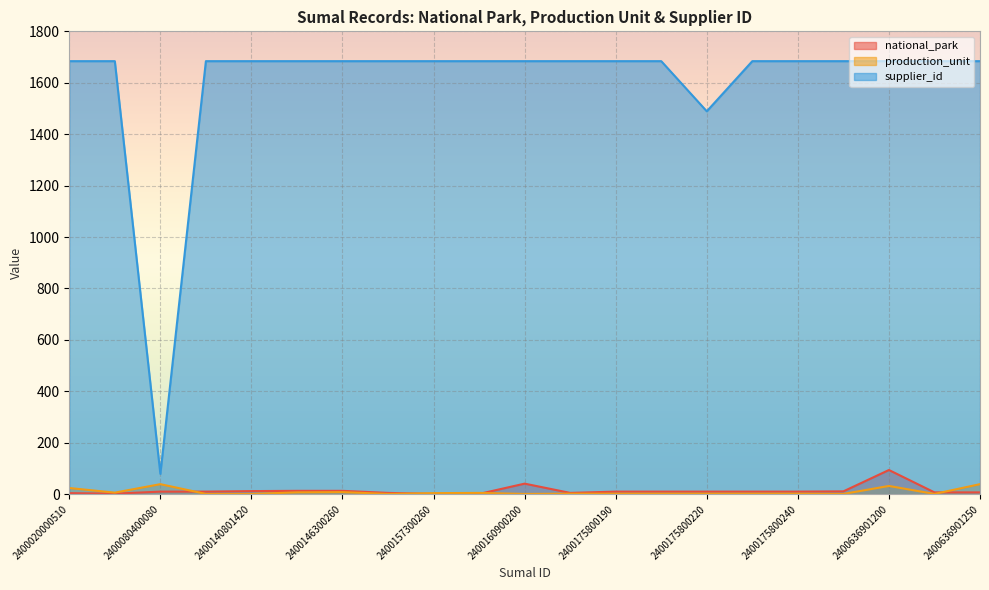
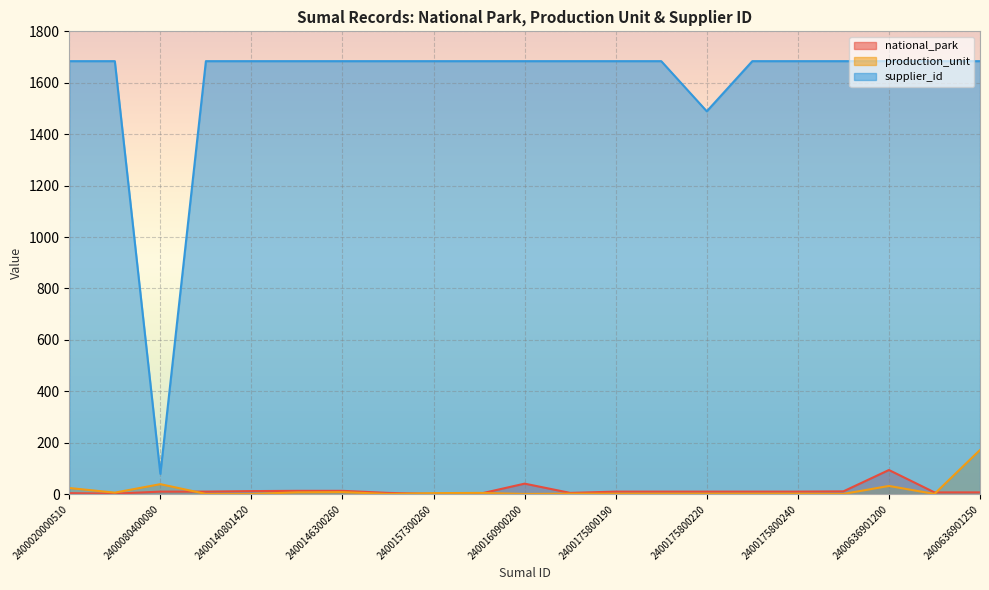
  {
    "national_park": {
      "2400020000510": 0,
      "2400080400080": 10,
      "2400140801420": 10,
      "2400160900200": 40,
      "2400636901200": 90,
      "2400636901250": 10
    },
    "production_unit": {
      "2400020000510": 20,
      "2400080400080": 40,
      "2400140801420": 0,
      "2400160900200": 0,
      "2400636901200": 30,
-     "2400636901250": 40
+     "2400636901250": 170
    },
    "supplier_id": {
      "2400020000510": 1680,
      "2400080400080": 80,
      "2400140801420": 1680,
      "2400146300260": 1680,
      "2400157300260": 1680,
      "2400160900200": 1680,
      "2400175800190": 1680,
      "2400175800220": 1490,
      "2400175800240": 1680,
      "2400636901250": 1680
    }
  }
